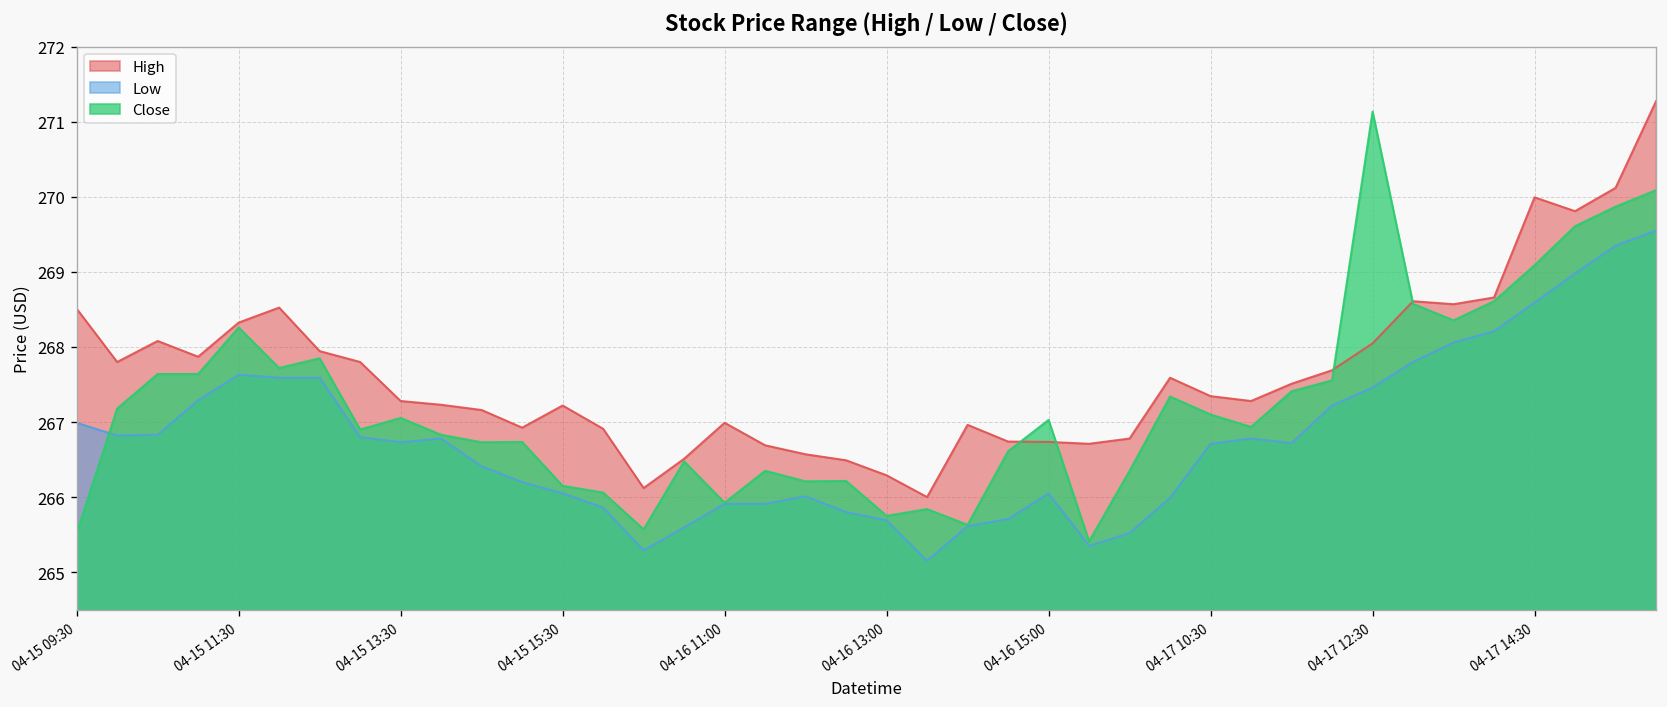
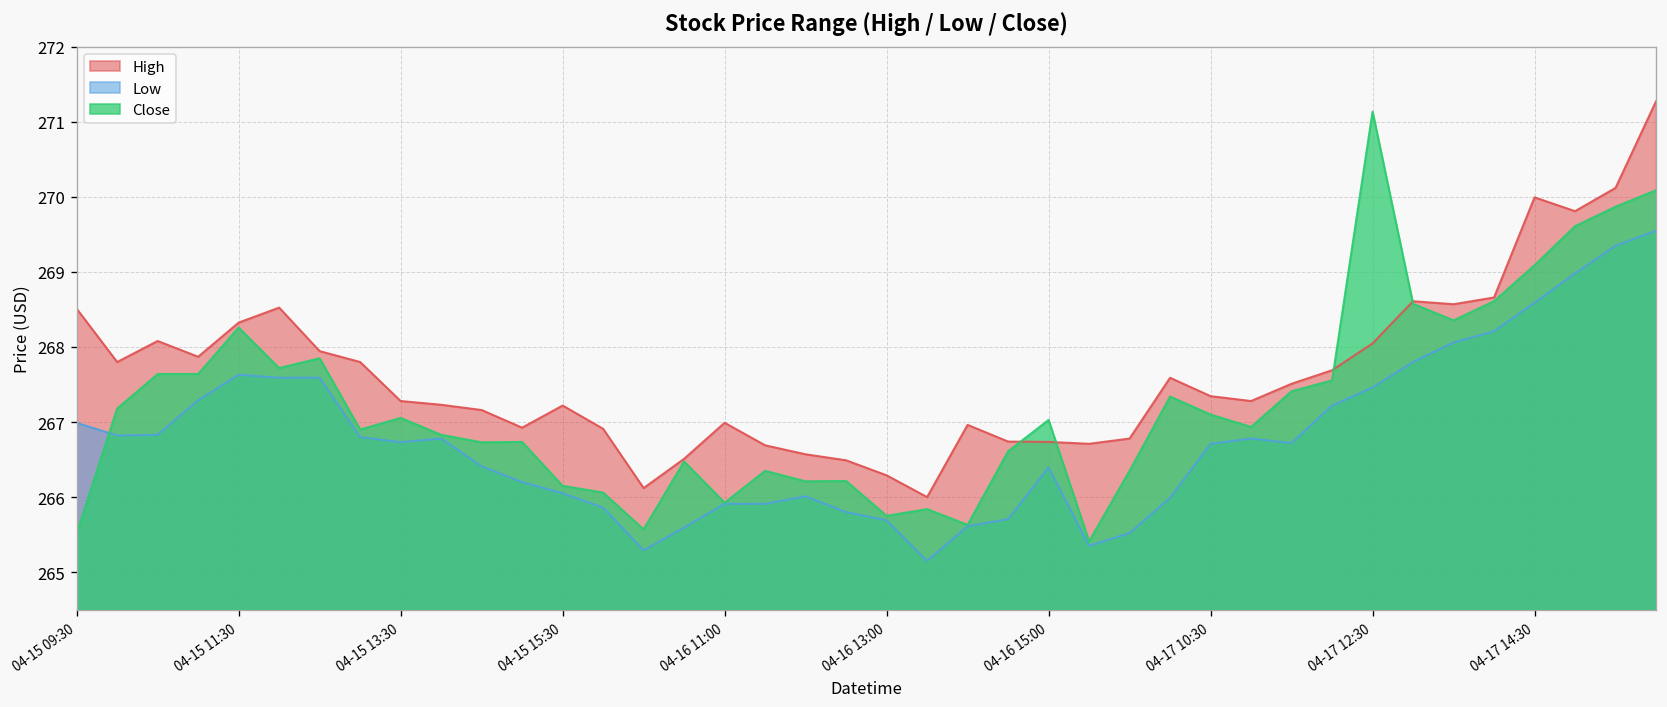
  {
    "High": {
      "04-15 09:30": 268.5,
      "04-15 11:30": 268.3,
      "04-15 13:30": 267.3,
      "04-15 15:30": 267.2,
      "04-16 11:00": 267.0,
      "04-16 13:00": 266.3,
      "04-16 15:00": 266.7,
      "04-17 10:30": 267.3,
      "04-17 12:30": 268.0,
      "04-17 14:30": 270.0
    },
    "Low": {
      "04-15 09:30": 267.0,
      "04-15 11:30": 267.6,
      "04-15 13:30": 266.7,
      "04-15 15:30": 266.0,
      "04-16 13:00": 265.7,
-     "04-16 15:00": 266.0,
+     "04-16 15:00": 266.4,
      "04-17 10:30": 266.7,
      "04-17 12:30": 267.5,
      "04-17 14:30": 268.6
    },
    "Close": {
      "04-15 09:30": 265.5,
      "04-15 11:30": 268.3,
      "04-15 13:30": 267.1,
      "04-15 15:30": 266.1,
      "04-16 13:00": 265.8,
      "04-16 15:00": 267.0,
      "04-17 10:30": 267.1,
      "04-17 12:30": 271.1,
      "04-17 14:30": 269.1
    }
  }
